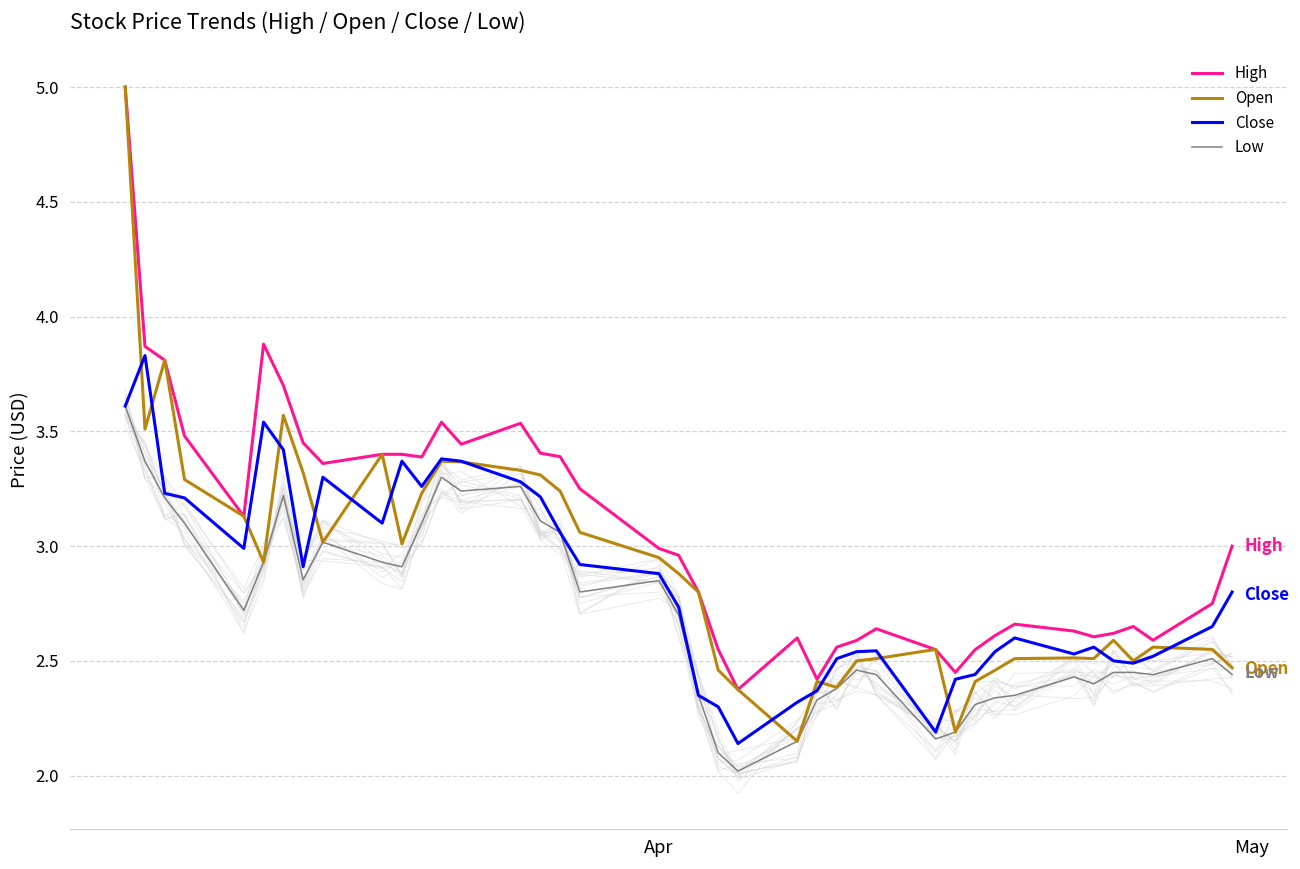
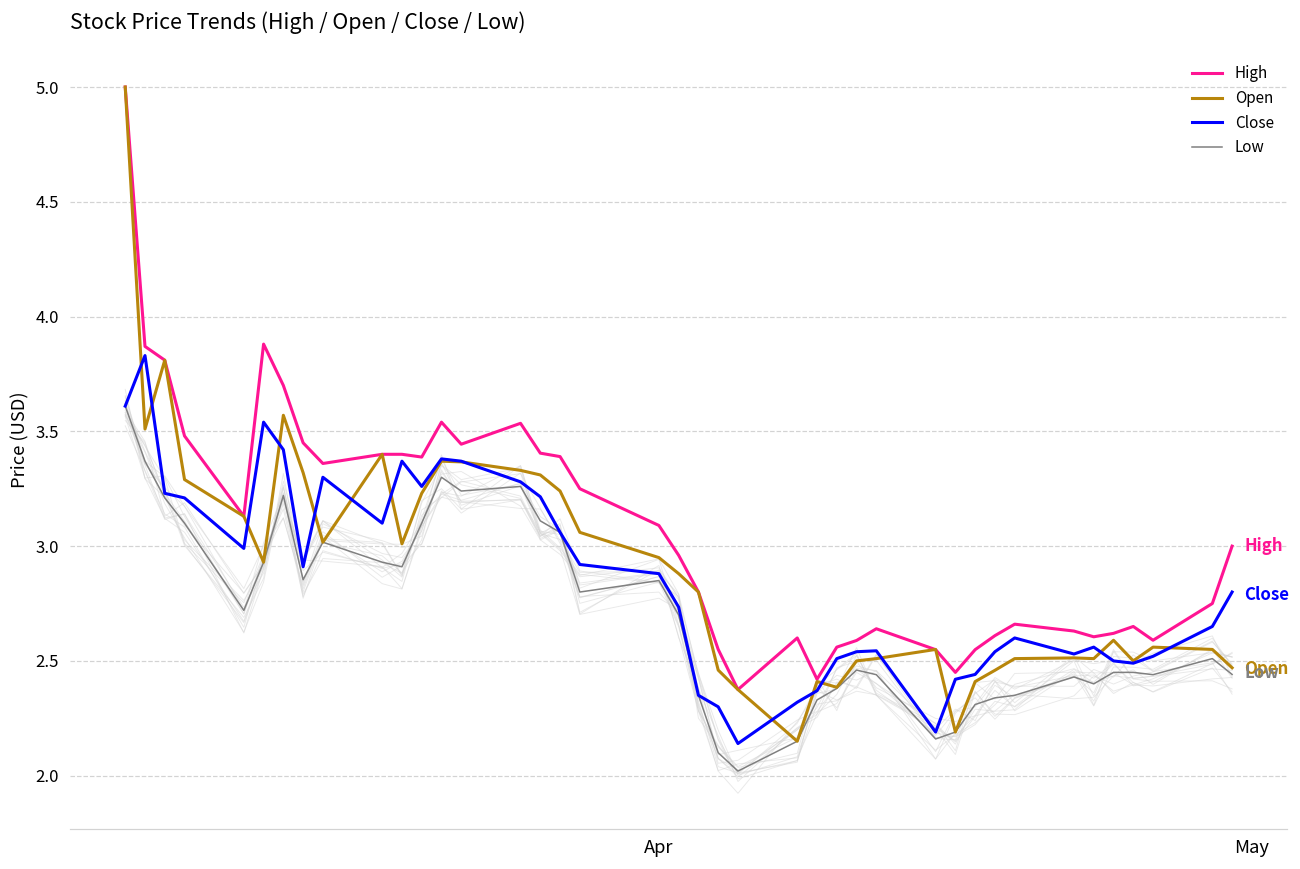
  {
    "High": {
-     "Apr": 2.99
+     "Apr": 3.09
    }
  }
